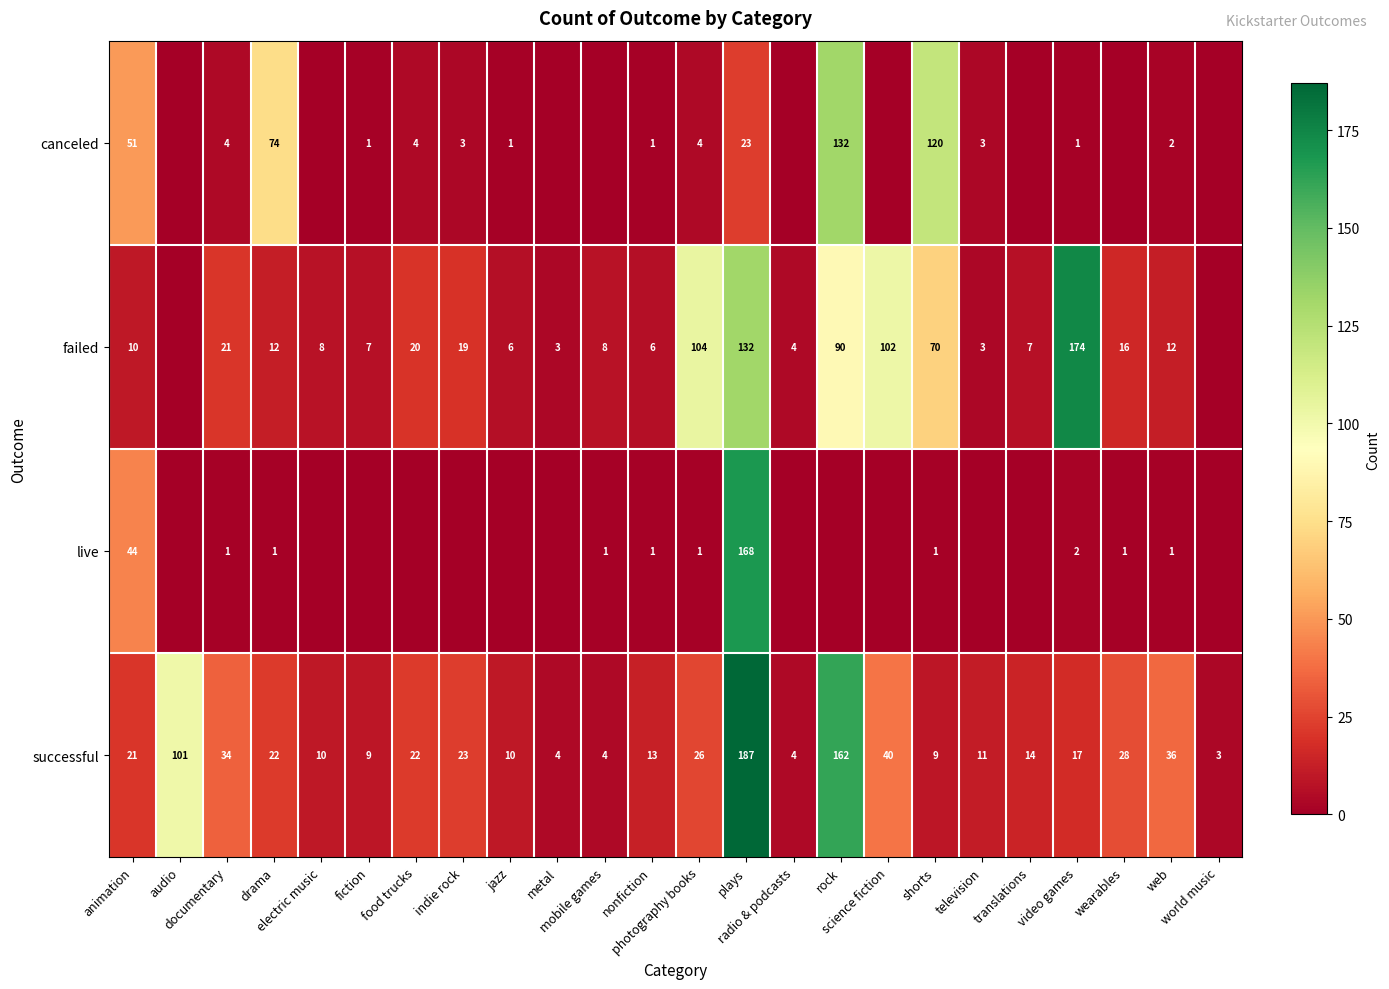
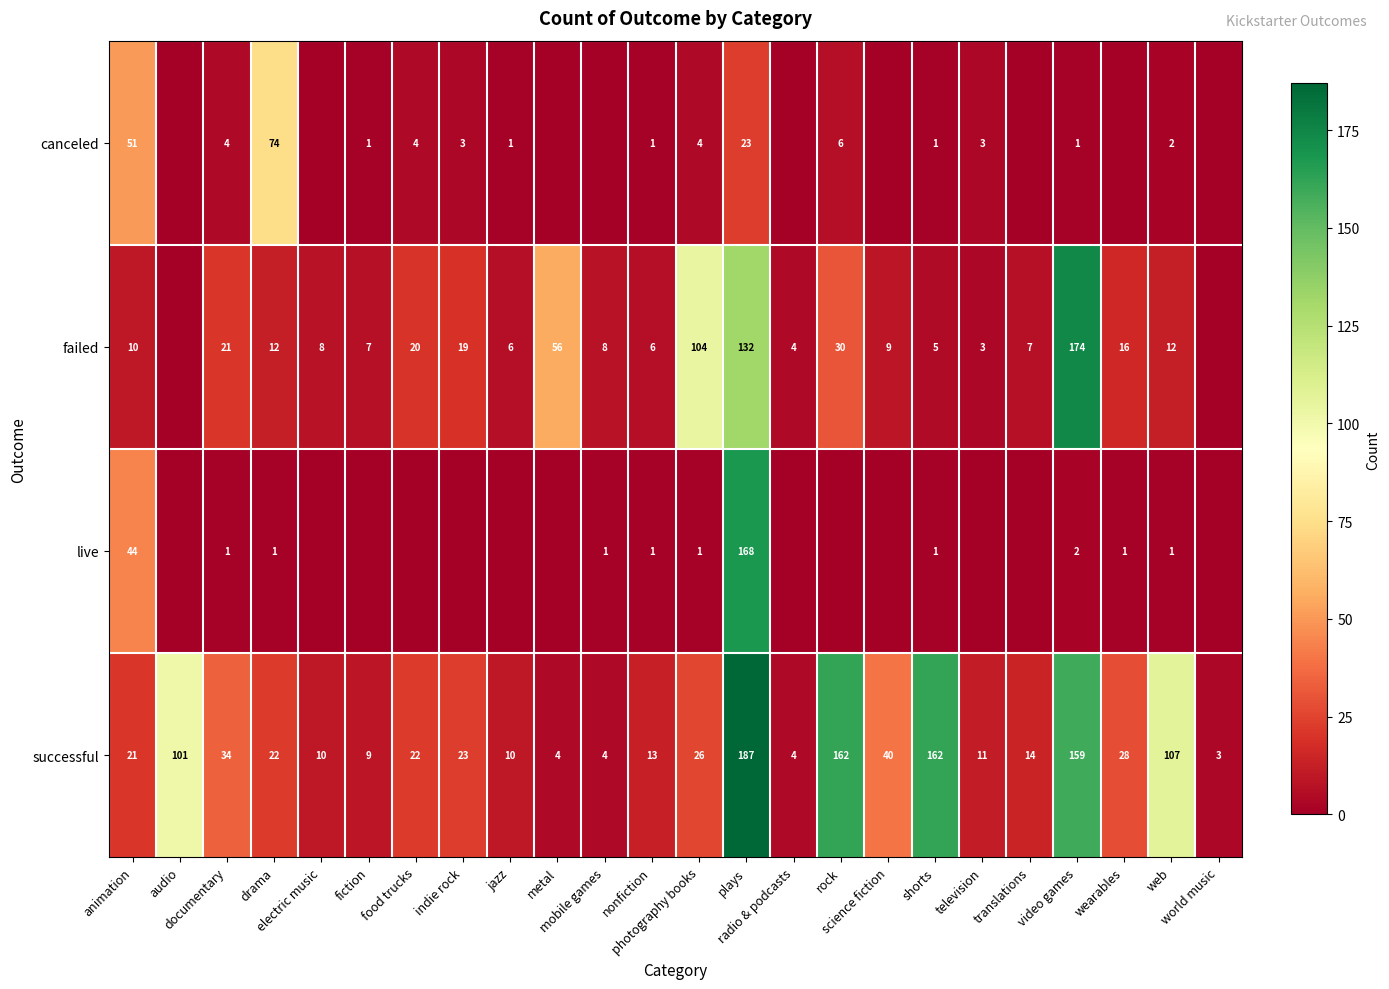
  {
    "canceled": {
      "animation": 51,
      "documentary": 4,
      "drama": 74,
      "fiction": 1,
      "food trucks": 4,
      "indie rock": 3,
      "jazz": 1,
      "nonfiction": 1,
      "photography books": 4,
      "plays": 23,
-     "rock": 132,
-     "shorts": 120,
+     "rock": 6,
+     "shorts": 1,
      "television": 3,
      "video games": 1,
      "web": 2
    },
    "failed": {
      "animation": 10,
      "documentary": 21,
      "drama": 12,
      "electric music": 8,
      "fiction": 7,
      "food trucks": 20,
      "indie rock": 19,
      "jazz": 6,
-     "metal": 3,
+     "metal": 56,
      "mobile games": 8,
      "nonfiction": 6,
      "photography books": 104,
      "plays": 132,
      "radio & podcasts": 4,
-     "rock": 90,
-     "science fiction": 102,
-     "shorts": 70,
+     "rock": 30,
+     "science fiction": 9,
+     "shorts": 5,
      "television": 3,
      "translations": 7,
      "video games": 174,
      "wearables": 16,
      "web": 12
    },
    "live": {
      "animation": 44,
      "documentary": 1,
      "drama": 1,
      "mobile games": 1,
      "nonfiction": 1,
      "photography books": 1,
      "plays": 168,
      "shorts": 1,
      "video games": 2,
      "wearables": 1,
      "web": 1
    },
    "successful": {
      "animation": 21,
      "audio": 101,
      "documentary": 34,
      "drama": 22,
      "electric music": 10,
      "fiction": 9,
      "food trucks": 22,
      "indie rock": 23,
      "jazz": 10,
      "metal": 4,
      "mobile games": 4,
      "nonfiction": 13,
      "photography books": 26,
      "plays": 187,
      "radio & podcasts": 4,
      "rock": 162,
      "science fiction": 40,
-     "shorts": 9,
+     "shorts": 162,
      "television": 11,
      "translations": 14,
-     "video games": 17,
+     "video games": 159,
      "wearables": 28,
-     "web": 36,
+     "web": 107,
      "world music": 3
    }
  }
